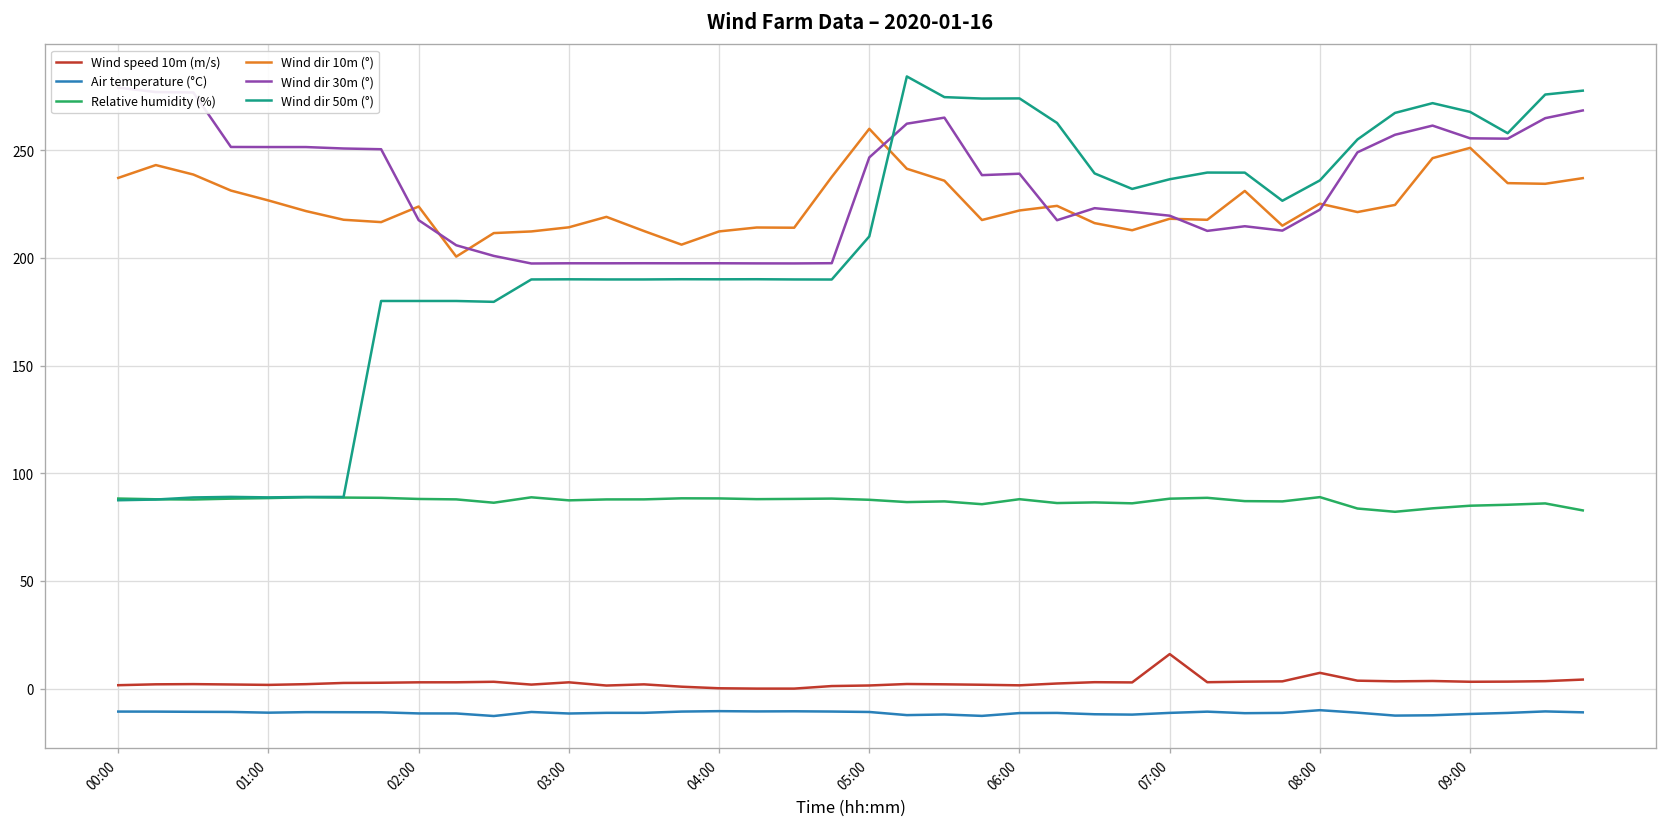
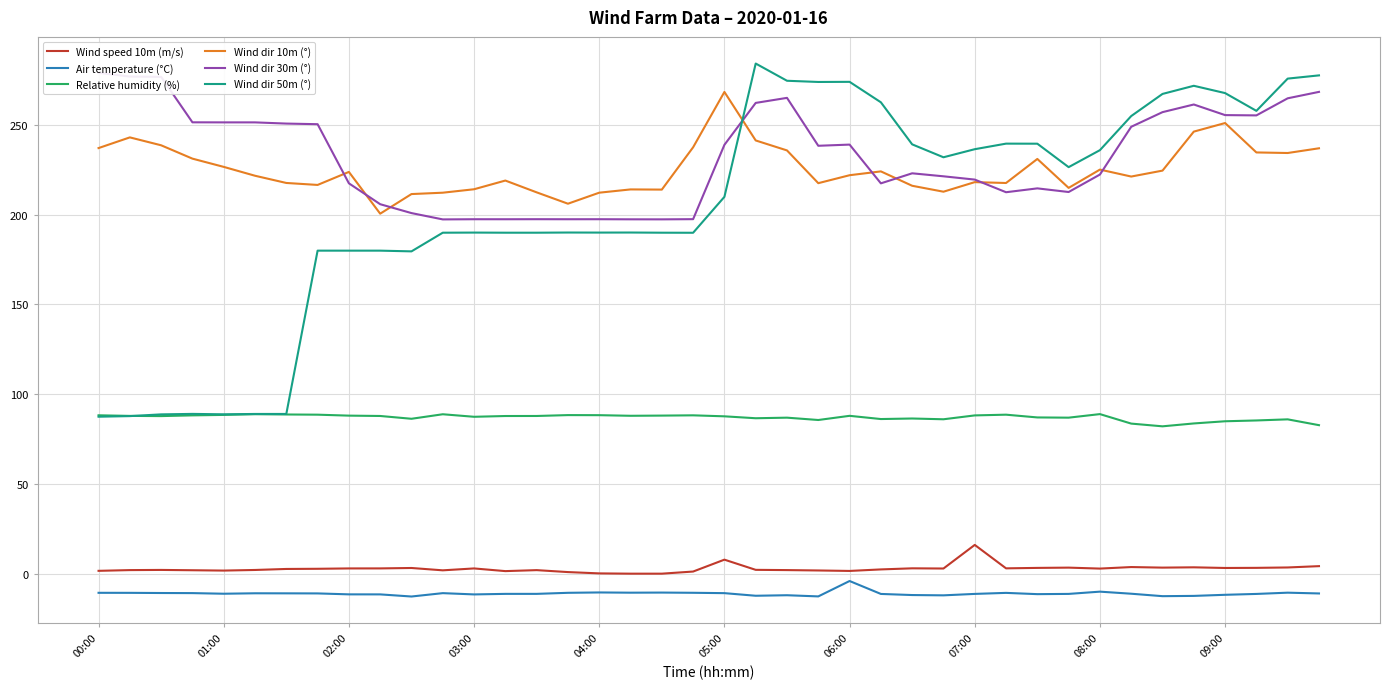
  {
    "Wind speed 10m (m/s)": {
      "00:00": 2,
      "01:00": 2,
      "02:00": 3,
      "03:00": 3,
      "04:00": 0,
-     "05:00": 1,
+     "05:00": 8,
      "06:00": 2,
      "07:00": 16,
-     "08:00": 7,
+     "08:00": 3,
      "09:00": 3
    },
    "Air temperature (°C)": {
      "00:00": -11,
      "01:00": -11,
      "02:00": -12,
      "03:00": -12,
      "04:00": -10,
      "05:00": -11,
-     "06:00": -11,
+     "06:00": -4,
      "07:00": -11,
      "08:00": -10,
      "09:00": -12
    },
    "Wind dir 10m (°)": {
      "00:00": 237,
      "01:00": 227,
      "02:00": 224,
      "03:00": 214,
      "04:00": 212,
-     "05:00": 260,
+     "05:00": 268,
      "06:00": 222,
      "08:00": 225,
      "09:00": 251
    },
    "Wind dir 30m (°)": {
      "01:00": 251,
      "02:00": 218,
      "03:00": 198,
      "04:00": 198,
-     "05:00": 247,
+     "05:00": 239,
      "06:00": 239,
      "08:00": 222,
      "09:00": 256
    }
  }
